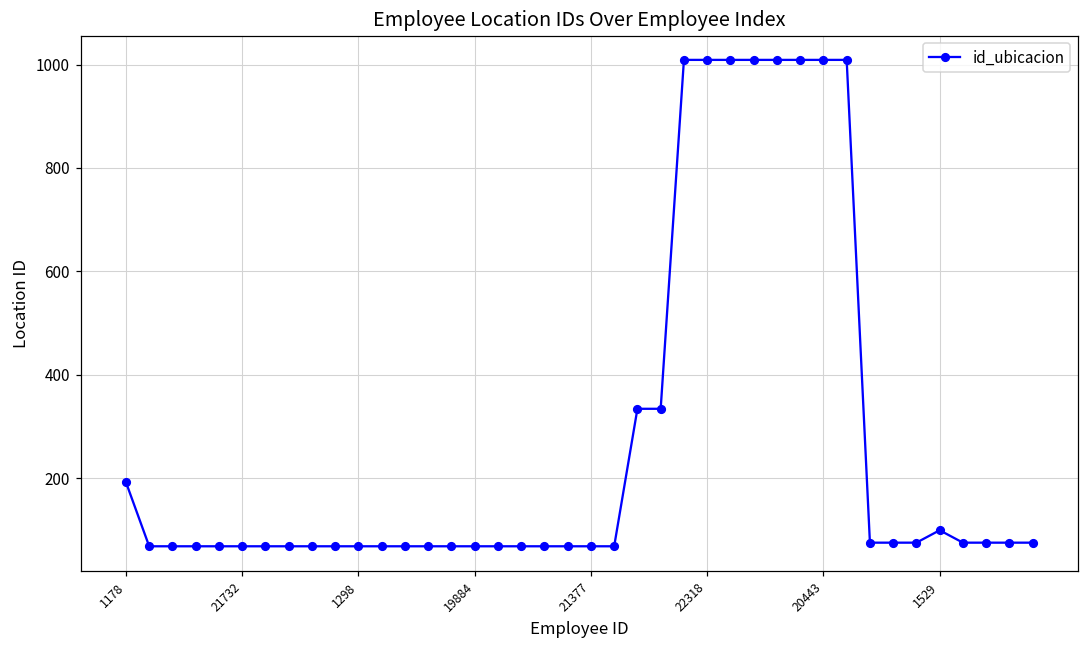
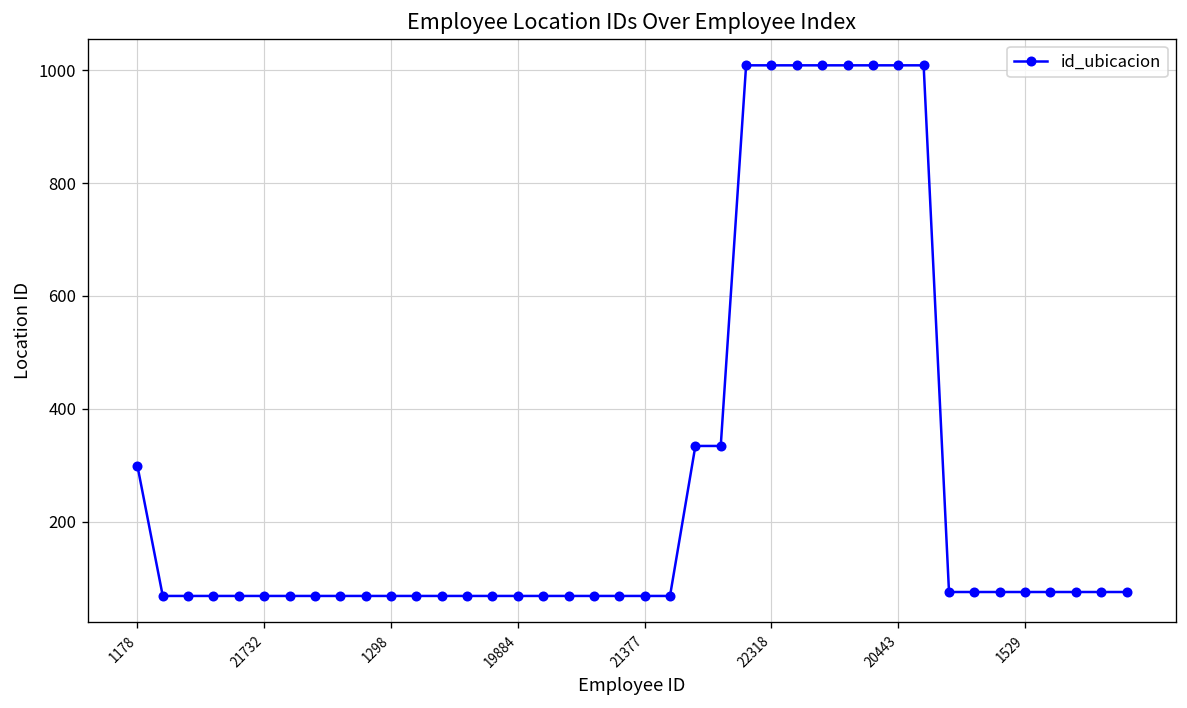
  {
-   "1178": 190,
+   "1178": 300,
    "21732": 70,
    "1298": 70,
    "19884": 70,
    "21377": 70,
    "22318": 1010,
    "20443": 1010,
-   "1529": 100
+   "1529": 80
  }
